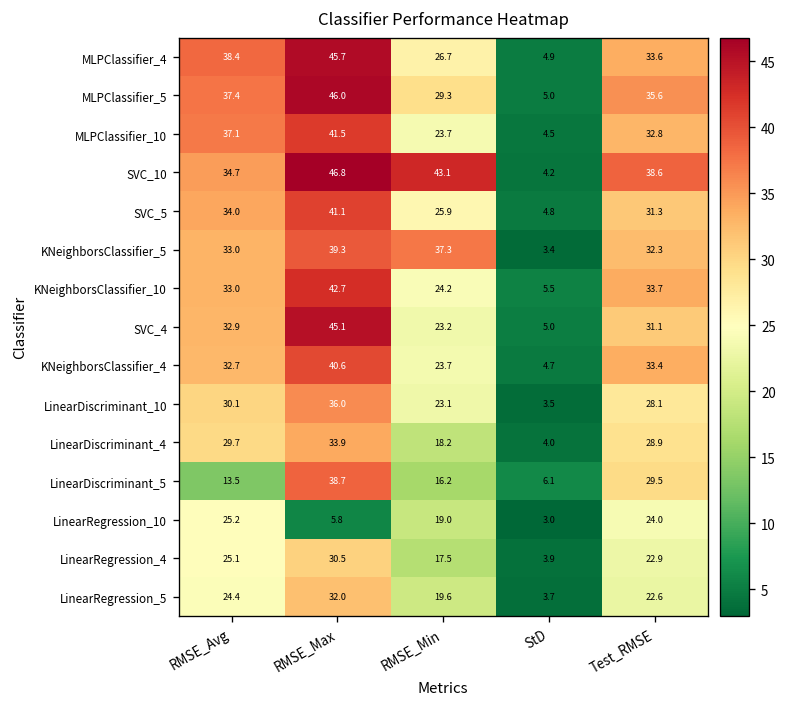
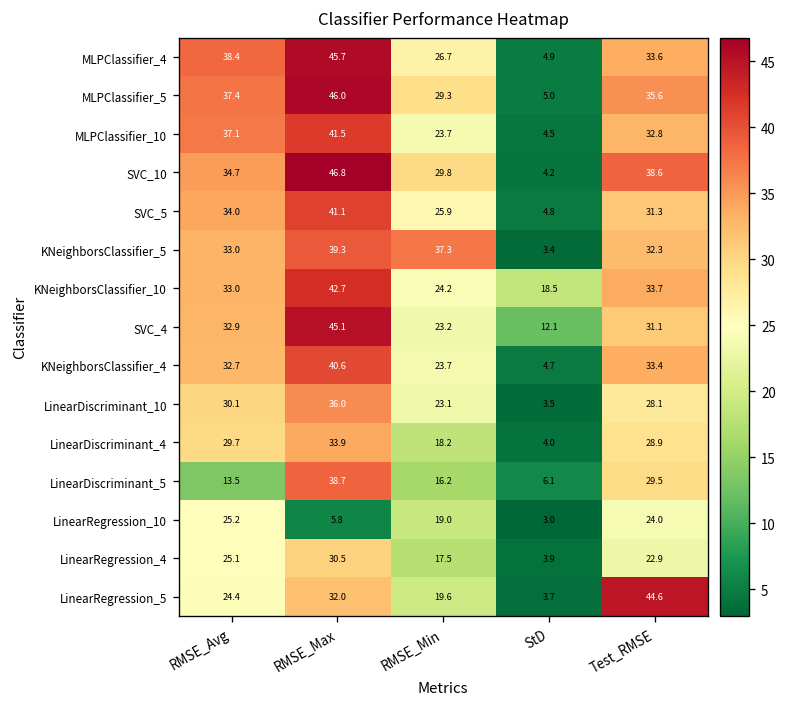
  {
    "MLPClassifier_4": {
      "RMSE_Avg": 38.4,
      "RMSE_Max": 45.7,
      "RMSE_Min": 26.7,
      "StD": 4.9,
      "Test_RMSE": 33.6
    },
    "MLPClassifier_5": {
      "RMSE_Avg": 37.4,
      "RMSE_Max": 46.0,
      "RMSE_Min": 29.3,
      "StD": 5.0,
      "Test_RMSE": 35.6
    },
    "MLPClassifier_10": {
      "RMSE_Avg": 37.1,
      "RMSE_Max": 41.5,
      "RMSE_Min": 23.7,
      "StD": 4.5,
      "Test_RMSE": 32.8
    },
    "SVC_10": {
      "RMSE_Avg": 34.7,
      "RMSE_Max": 46.8,
-     "RMSE_Min": 43.1,
+     "RMSE_Min": 29.8,
      "StD": 4.2,
      "Test_RMSE": 38.6
    },
    "SVC_5": {
      "RMSE_Avg": 34.0,
      "RMSE_Max": 41.1,
      "RMSE_Min": 25.9,
      "StD": 4.8,
      "Test_RMSE": 31.3
    },
    "KNeighborsClassifier_5": {
      "RMSE_Avg": 33.0,
      "RMSE_Max": 39.3,
      "RMSE_Min": 37.3,
      "StD": 3.4,
      "Test_RMSE": 32.3
    },
    "KNeighborsClassifier_10": {
      "RMSE_Avg": 33.0,
      "RMSE_Max": 42.7,
      "RMSE_Min": 24.2,
-     "StD": 5.5,
+     "StD": 18.5,
      "Test_RMSE": 33.7
    },
    "SVC_4": {
      "RMSE_Avg": 32.9,
      "RMSE_Max": 45.1,
      "RMSE_Min": 23.2,
-     "StD": 5.0,
+     "StD": 12.1,
      "Test_RMSE": 31.1
    },
    "KNeighborsClassifier_4": {
      "RMSE_Avg": 32.7,
      "RMSE_Max": 40.6,
      "RMSE_Min": 23.7,
      "StD": 4.7,
      "Test_RMSE": 33.4
    },
    "LinearDiscriminant_10": {
      "RMSE_Avg": 30.1,
      "RMSE_Max": 36.0,
      "RMSE_Min": 23.1,
      "StD": 3.5,
      "Test_RMSE": 28.1
    },
    "LinearDiscriminant_4": {
      "RMSE_Avg": 29.7,
      "RMSE_Max": 33.9,
      "RMSE_Min": 18.2,
      "StD": 4.0,
      "Test_RMSE": 28.9
    },
    "LinearDiscriminant_5": {
      "RMSE_Avg": 13.5,
      "RMSE_Max": 38.7,
      "RMSE_Min": 16.2,
      "StD": 6.1,
      "Test_RMSE": 29.5
    },
    "LinearRegression_10": {
      "RMSE_Avg": 25.2,
      "RMSE_Max": 5.8,
      "RMSE_Min": 19.0,
      "StD": 3.0,
      "Test_RMSE": 24.0
    },
    "LinearRegression_4": {
      "RMSE_Avg": 25.1,
      "RMSE_Max": 30.5,
      "RMSE_Min": 17.5,
      "StD": 3.9,
      "Test_RMSE": 22.9
    },
    "LinearRegression_5": {
      "RMSE_Avg": 24.4,
      "RMSE_Max": 32.0,
      "RMSE_Min": 19.6,
      "StD": 3.7,
-     "Test_RMSE": 22.6
+     "Test_RMSE": 44.6
    }
  }
